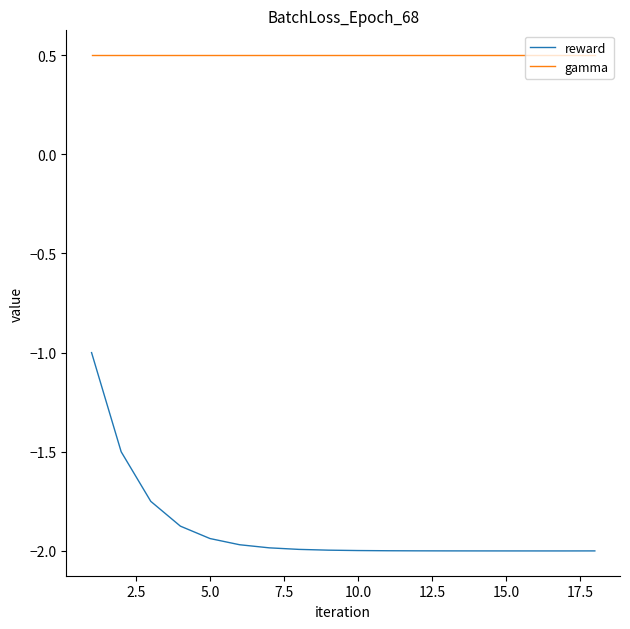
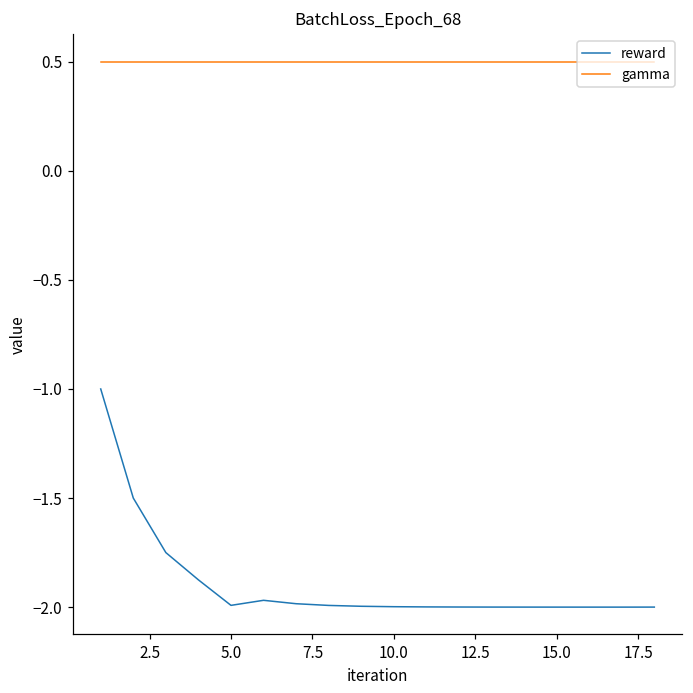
  {
    "reward": {
-     "5.0": -1.94,
+     "5.0": -1.99,
      "10.0": -2.00,
      "15.0": -2.00
    },
    "gamma": {
      "5.0": 0.50,
      "10.0": 0.50,
      "15.0": 0.50
    }
  }
